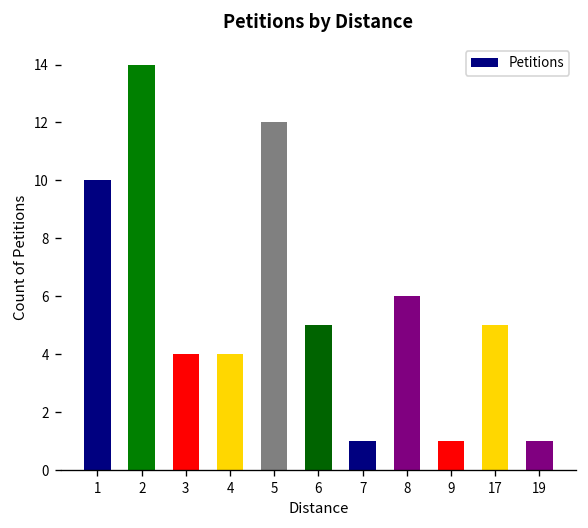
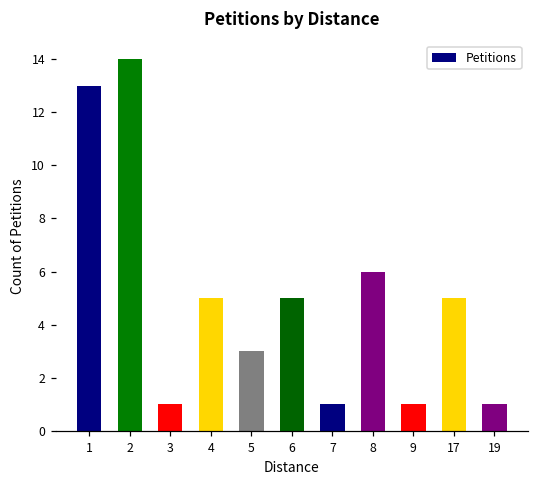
  {
-   "1": 10,
+   "1": 13,
    "2": 14,
-   "3": 4,
-   "4": 4,
-   "5": 12,
+   "3": 1,
+   "4": 5,
+   "5": 3,
    "6": 5,
    "7": 1,
    "8": 6,
    "9": 1,
    "17": 5,
    "19": 1
  }
